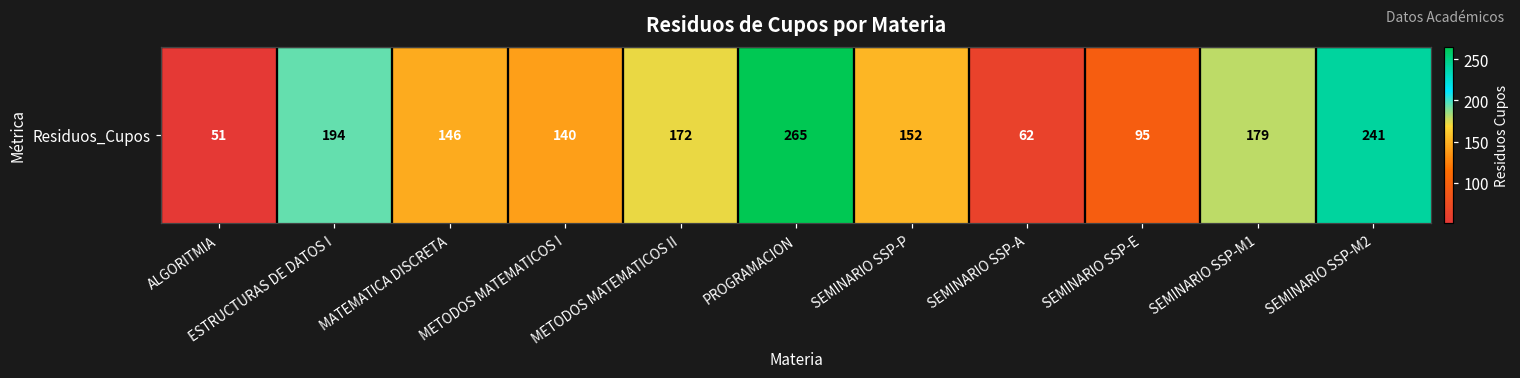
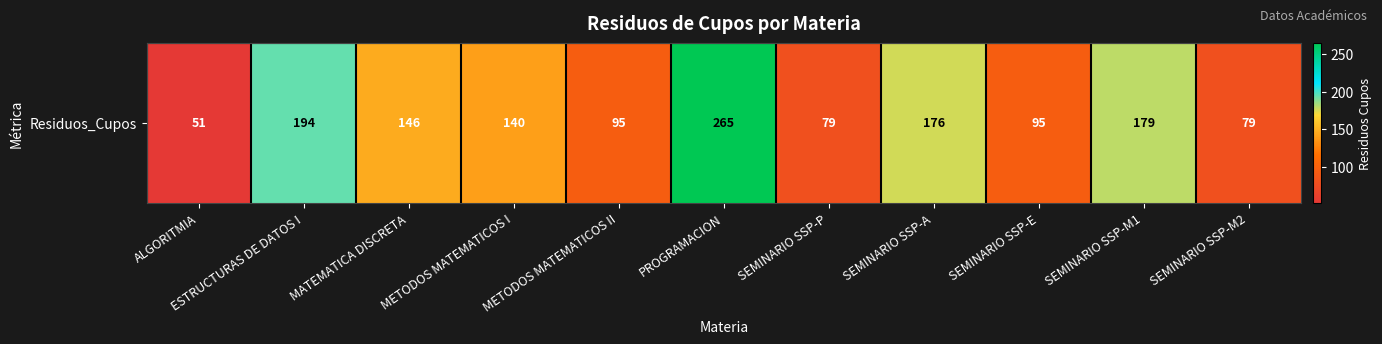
  {
    "Residuos_Cupos": {
      "ALGORITMIA": 51,
      "ESTRUCTURAS DE DATOS I": 194,
      "MATEMATICA DISCRETA": 146,
      "METODOS MATEMATICOS I": 140,
-     "METODOS MATEMATICOS II": 172,
+     "METODOS MATEMATICOS II": 95,
      "PROGRAMACION": 265,
-     "SEMINARIO SSP-P": 152,
-     "SEMINARIO SSP-A": 62,
+     "SEMINARIO SSP-P": 79,
+     "SEMINARIO SSP-A": 176,
      "SEMINARIO SSP-E": 95,
      "SEMINARIO SSP-M1": 179,
-     "SEMINARIO SSP-M2": 241
+     "SEMINARIO SSP-M2": 79
    }
  }
